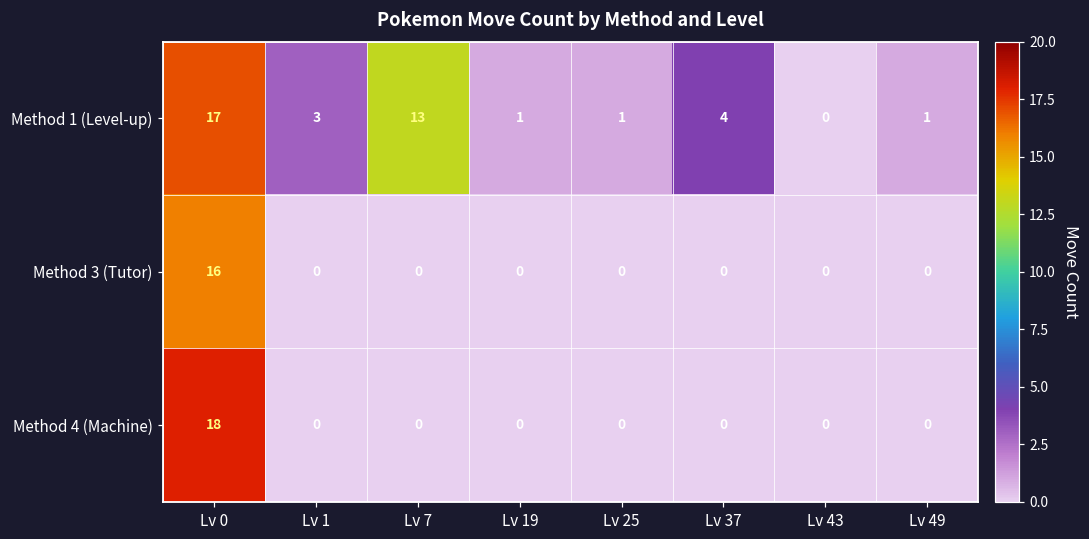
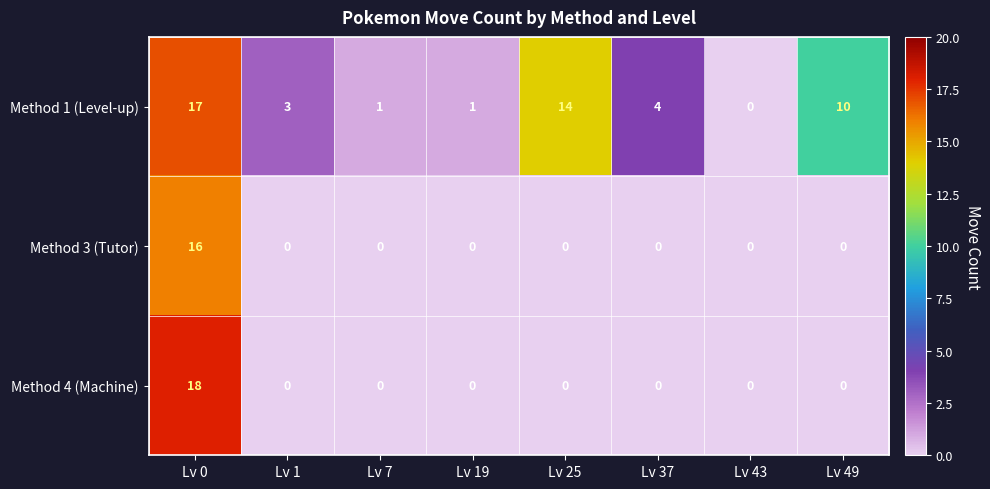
  {
    "Method 1 (Level-up)": {
      "Lv 0": 17,
      "Lv 1": 3,
-     "Lv 7": 13,
+     "Lv 7": 1,
      "Lv 19": 1,
-     "Lv 25": 1,
+     "Lv 25": 14,
      "Lv 37": 4,
-     "Lv 49": 1
+     "Lv 49": 10
    },
    "Method 3 (Tutor)": {
      "Lv 0": 16
    },
    "Method 4 (Machine)": {
      "Lv 0": 18
    }
  }
